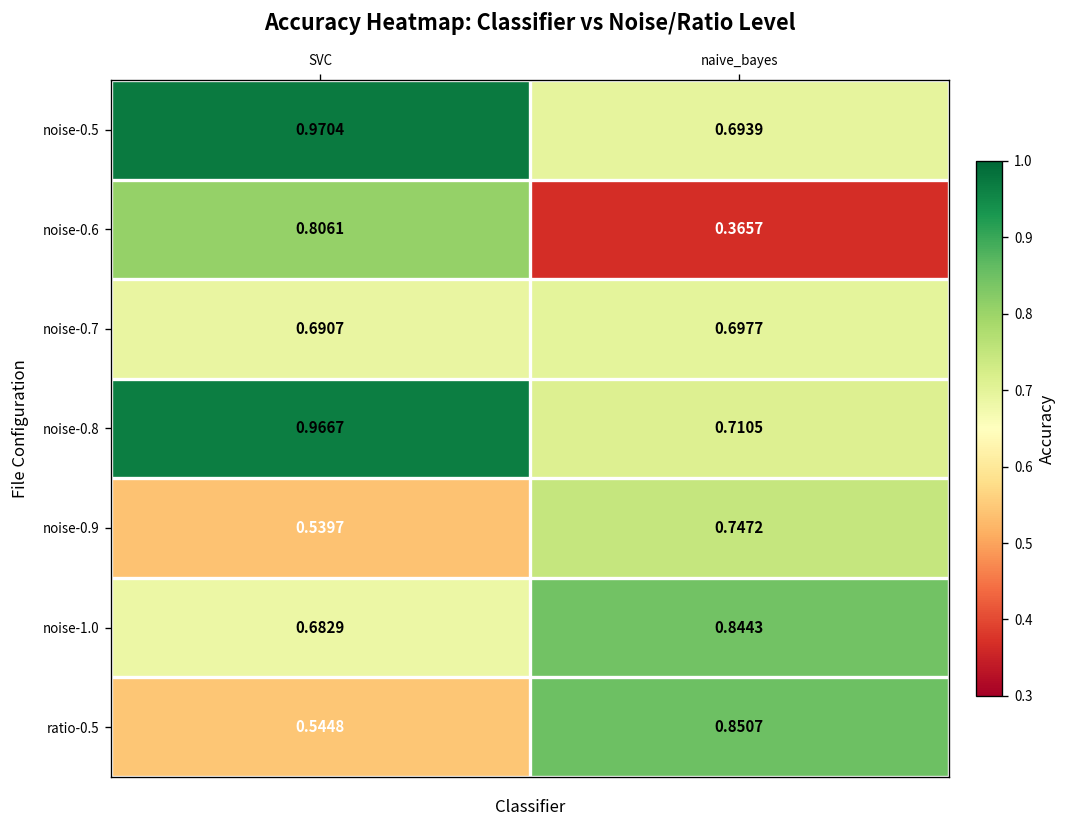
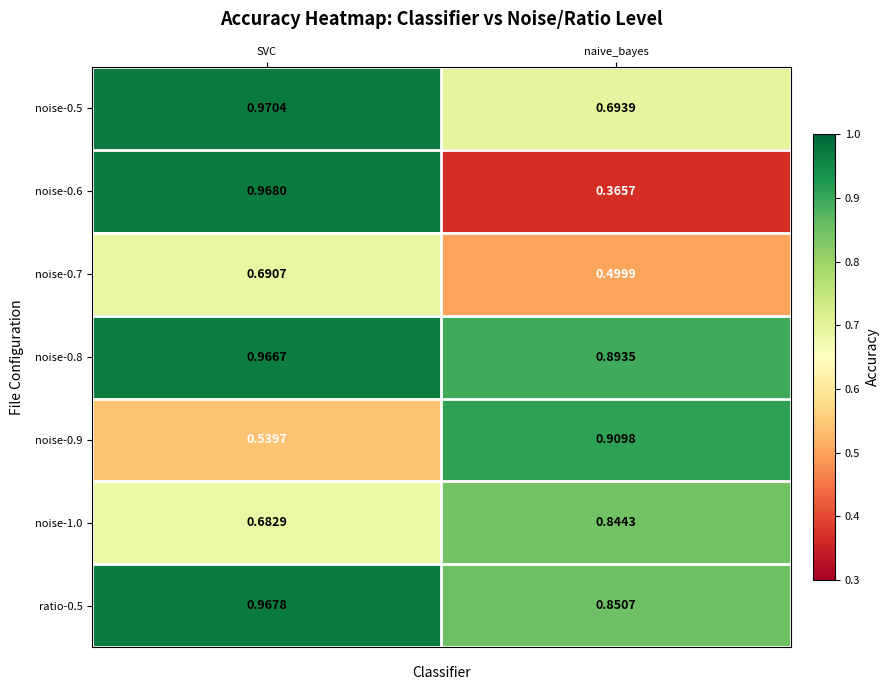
  {
    "noise-0.5": {
      "SVC": 0.9704,
      "naive_bayes": 0.6939
    },
    "noise-0.6": {
-     "SVC": 0.8061,
+     "SVC": 0.9680,
      "naive_bayes": 0.3657
    },
    "noise-0.7": {
      "SVC": 0.6907,
-     "naive_bayes": 0.6977
+     "naive_bayes": 0.4999
    },
    "noise-0.8": {
      "SVC": 0.9667,
-     "naive_bayes": 0.7105
+     "naive_bayes": 0.8935
    },
    "noise-0.9": {
      "SVC": 0.5397,
-     "naive_bayes": 0.7472
+     "naive_bayes": 0.9098
    },
    "noise-1.0": {
      "SVC": 0.6829,
      "naive_bayes": 0.8443
    },
    "ratio-0.5": {
-     "SVC": 0.5448,
+     "SVC": 0.9678,
      "naive_bayes": 0.8507
    }
  }
